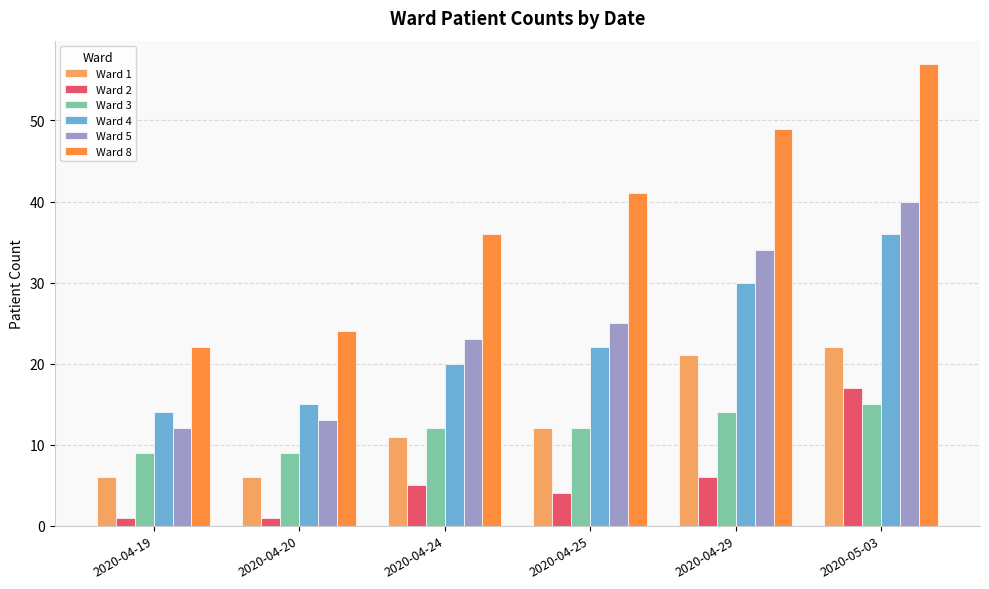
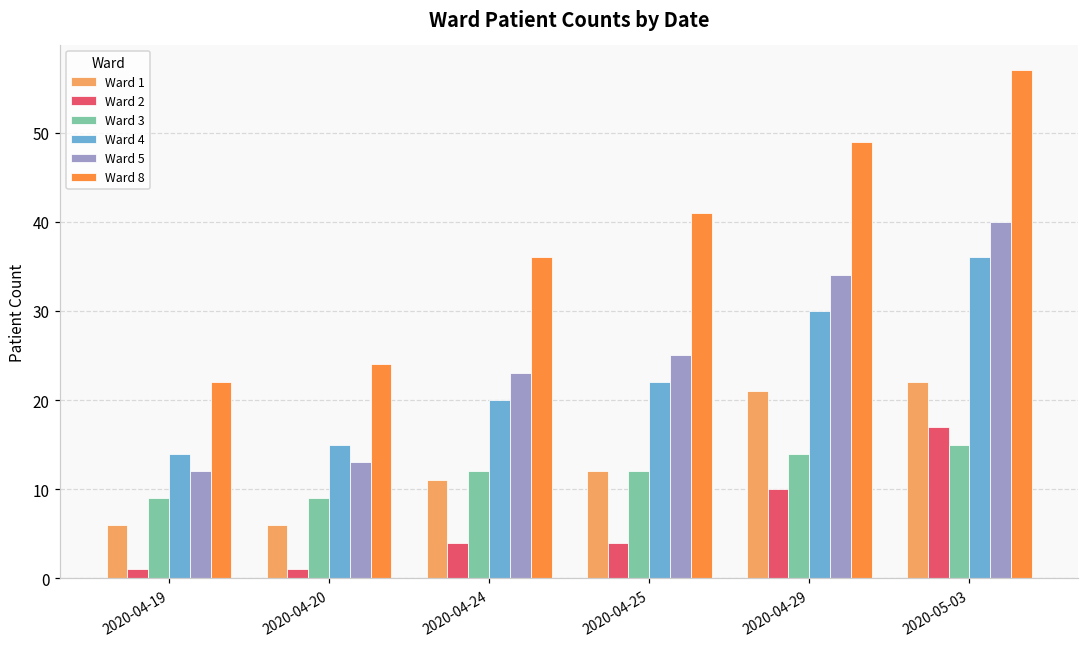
  {
    "Ward 2": {
      "2020-04-19": 1,
      "2020-04-20": 1,
-     "2020-04-24": 5,
+     "2020-04-24": 4,
      "2020-04-25": 4,
-     "2020-04-29": 6,
+     "2020-04-29": 10,
      "2020-05-03": 17
    }
  }
